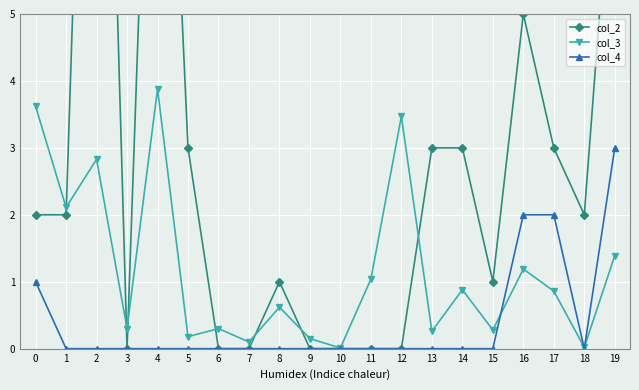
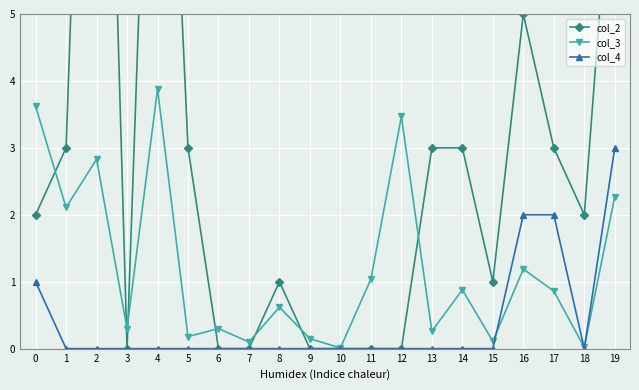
  {
    "col_2": {
      "0": 2,
-     "1": 2,
+     "1": 3,
      "5": 3,
      "8": 1,
      "13": 3,
      "14": 3,
      "15": 1,
      "16": 5,
      "17": 3,
      "18": 2
    },
    "col_3": {
      "0": 3.6,
      "1": 2.1,
      "2": 2.8,
      "3": 0.3,
      "4": 3.9,
      "5": 0.2,
      "6": 0.3,
      "7": 0.1,
      "8": 0.6,
      "9": 0.2,
      "11": 1.0,
      "12": 3.5,
      "13": 0.3,
      "14": 0.9,
-     "15": 0.3,
+     "15": 0.1,
      "16": 1.2,
      "17": 0.9,
-     "19": 1.4
+     "19": 2.3
    },
    "col_4": {
      "0": 1.0,
      "1": 0.0,
      "2": 0.0,
      "4": 0.0,
      "5": 0.0,
      "8": 0.0,
      "13": 0.0,
      "14": 0.0,
      "15": 0.0,
      "16": 2.0,
      "17": 2.0,
      "19": 3.0
    }
  }
